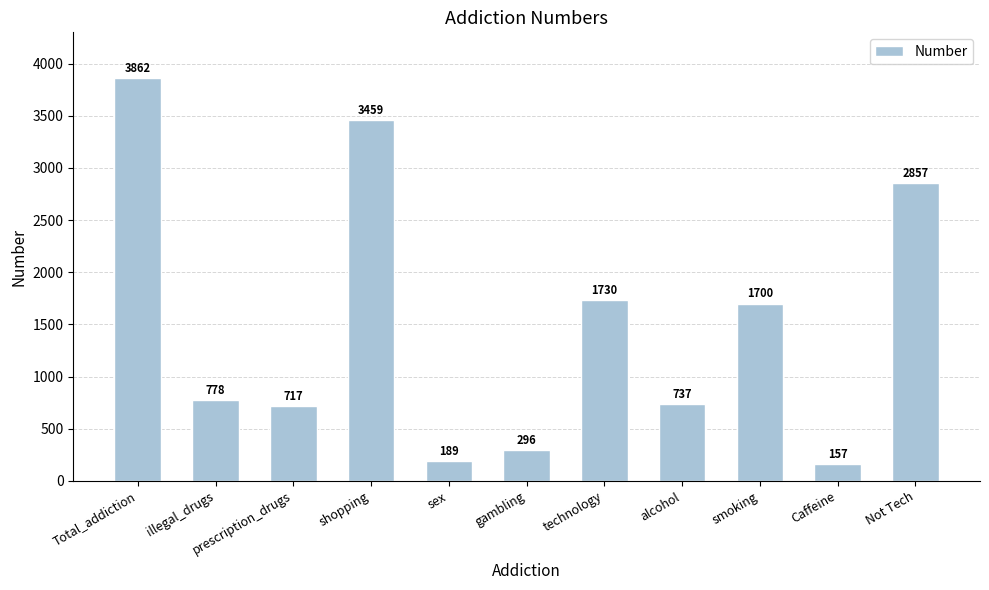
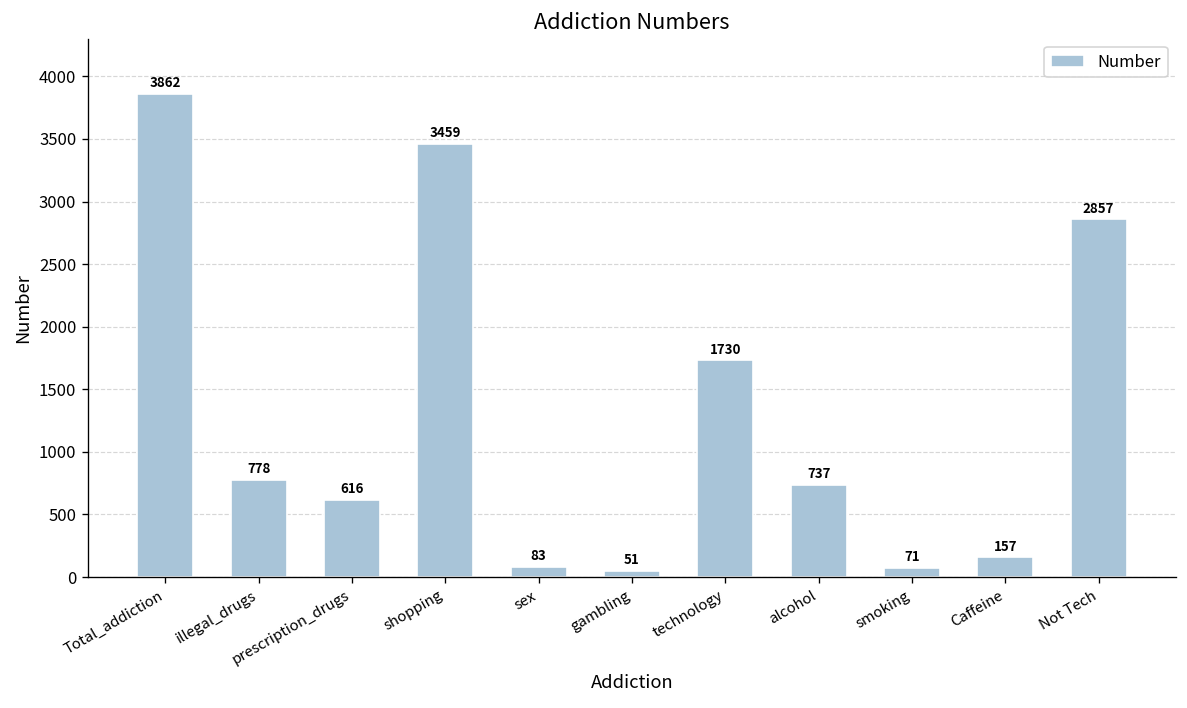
  {
    "Total_addiction": 3862,
    "illegal_drugs": 778,
-   "prescription_drugs": 717,
+   "prescription_drugs": 616,
    "shopping": 3459,
-   "sex": 189,
-   "gambling": 296,
+   "sex": 83,
+   "gambling": 51,
    "technology": 1730,
    "alcohol": 737,
-   "smoking": 1700,
+   "smoking": 71,
    "Caffeine": 157,
    "Not Tech": 2857
  }
